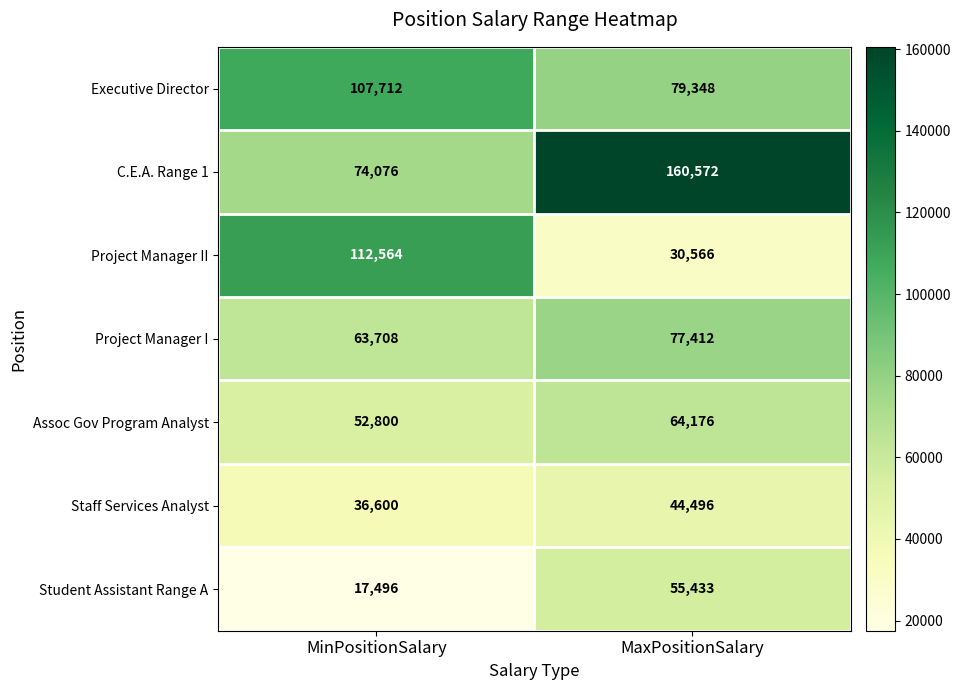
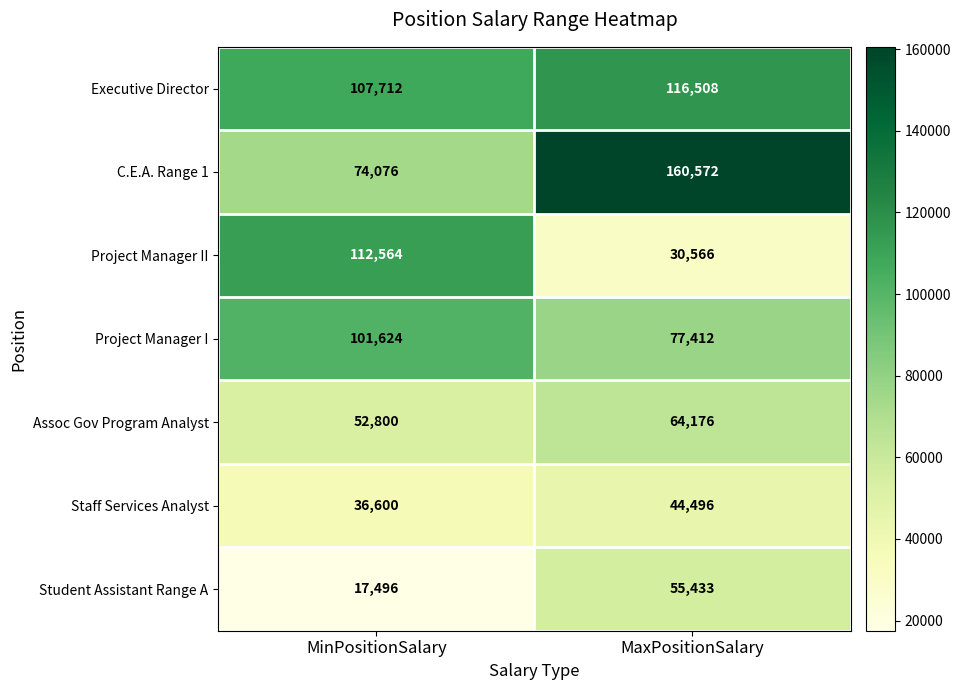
  {
    "Executive Director": {
      "MinPositionSalary": "107,712",
-     "MaxPositionSalary": "79,348"
+     "MaxPositionSalary": "116,508"
    },
    "C.E.A. Range 1": {
      "MinPositionSalary": "74,076",
      "MaxPositionSalary": "160,572"
    },
    "Project Manager II": {
      "MinPositionSalary": "112,564",
      "MaxPositionSalary": "30,566"
    },
    "Project Manager I": {
-     "MinPositionSalary": "63,708",
+     "MinPositionSalary": "101,624",
      "MaxPositionSalary": "77,412"
    },
    "Assoc Gov Program Analyst": {
      "MinPositionSalary": "52,800",
      "MaxPositionSalary": "64,176"
    },
    "Staff Services Analyst": {
      "MinPositionSalary": "36,600",
      "MaxPositionSalary": "44,496"
    },
    "Student Assistant Range A": {
      "MinPositionSalary": "17,496",
      "MaxPositionSalary": "55,433"
    }
  }
